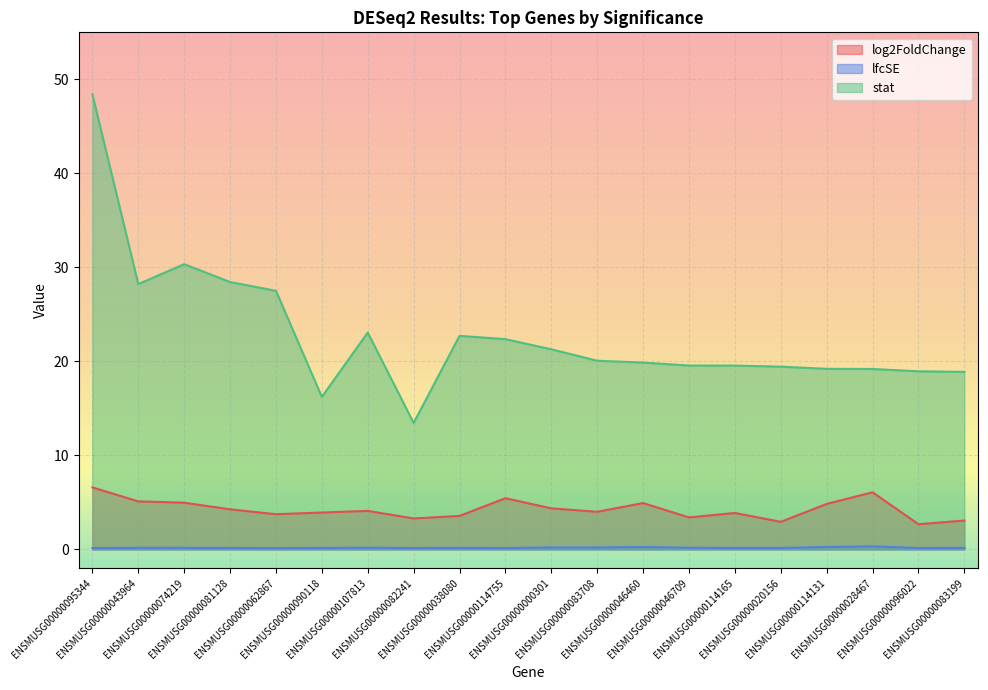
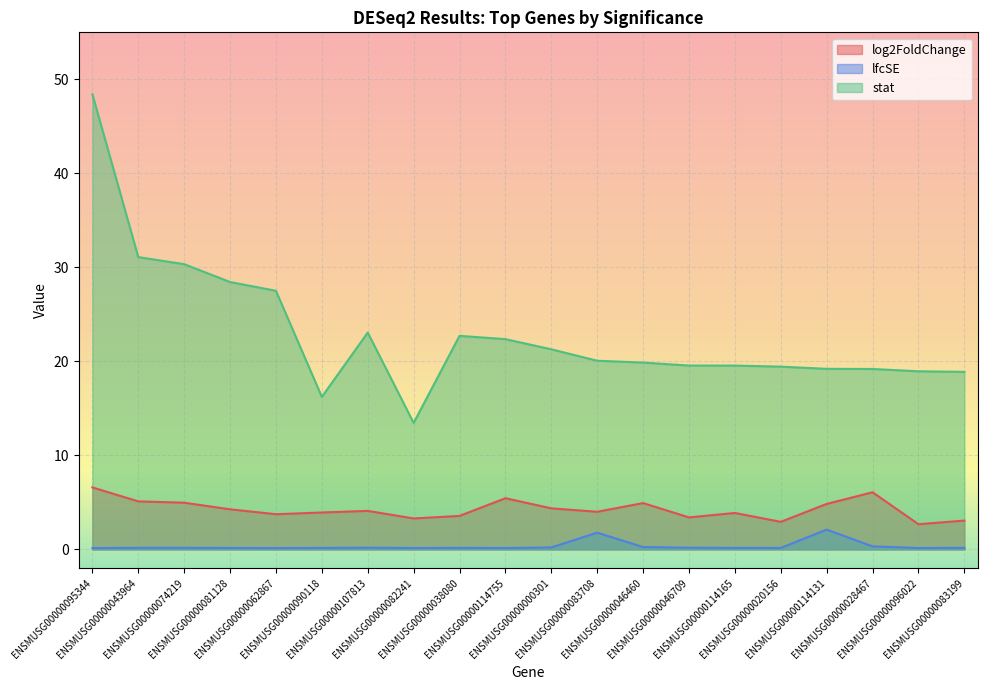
  {
    "log2FoldChange": {
      "ENSMUSG00000095344": 7,
      "ENSMUSG00000043964": 5,
      "ENSMUSG00000074219": 5,
      "ENSMUSG00000081128": 4,
      "ENSMUSG00000062867": 4,
      "ENSMUSG00000090118": 4,
      "ENSMUSG00000107813": 4,
      "ENSMUSG00000082241": 3,
      "ENSMUSG00000038080": 4,
      "ENSMUSG00000114755": 5,
      "ENSMUSG00000000301": 4,
      "ENSMUSG00000083708": 4,
      "ENSMUSG00000046460": 5,
      "ENSMUSG00000046709": 3,
      "ENSMUSG00000114165": 4,
      "ENSMUSG00000020156": 3,
      "ENSMUSG00000114131": 5,
      "ENSMUSG00000028467": 6,
      "ENSMUSG00000096022": 3,
      "ENSMUSG00000083199": 3
    },
    "lfcSE": {
      "ENSMUSG00000095344": 0,
      "ENSMUSG00000043964": 0,
      "ENSMUSG00000074219": 0,
      "ENSMUSG00000081128": 0,
      "ENSMUSG00000062867": 0,
      "ENSMUSG00000090118": 0,
      "ENSMUSG00000107813": 0,
      "ENSMUSG00000082241": 0,
      "ENSMUSG00000038080": 0,
      "ENSMUSG00000114755": 0,
      "ENSMUSG00000000301": 0,
-     "ENSMUSG00000083708": 0,
+     "ENSMUSG00000083708": 2,
      "ENSMUSG00000046460": 0,
      "ENSMUSG00000046709": 0,
      "ENSMUSG00000114165": 0,
      "ENSMUSG00000020156": 0,
-     "ENSMUSG00000114131": 0,
+     "ENSMUSG00000114131": 2,
      "ENSMUSG00000028467": 0,
      "ENSMUSG00000096022": 0,
      "ENSMUSG00000083199": 0
    },
    "stat": {
      "ENSMUSG00000095344": 48,
-     "ENSMUSG00000043964": 28,
+     "ENSMUSG00000043964": 31,
      "ENSMUSG00000074219": 30,
      "ENSMUSG00000081128": 28,
      "ENSMUSG00000062867": 28,
      "ENSMUSG00000090118": 16,
      "ENSMUSG00000107813": 23,
      "ENSMUSG00000082241": 13,
      "ENSMUSG00000038080": 23,
      "ENSMUSG00000114755": 22,
      "ENSMUSG00000000301": 21,
      "ENSMUSG00000083708": 20,
      "ENSMUSG00000046460": 20,
      "ENSMUSG00000046709": 20,
      "ENSMUSG00000114165": 20,
      "ENSMUSG00000020156": 19,
      "ENSMUSG00000114131": 19,
      "ENSMUSG00000028467": 19,
      "ENSMUSG00000096022": 19,
      "ENSMUSG00000083199": 19
    }
  }
